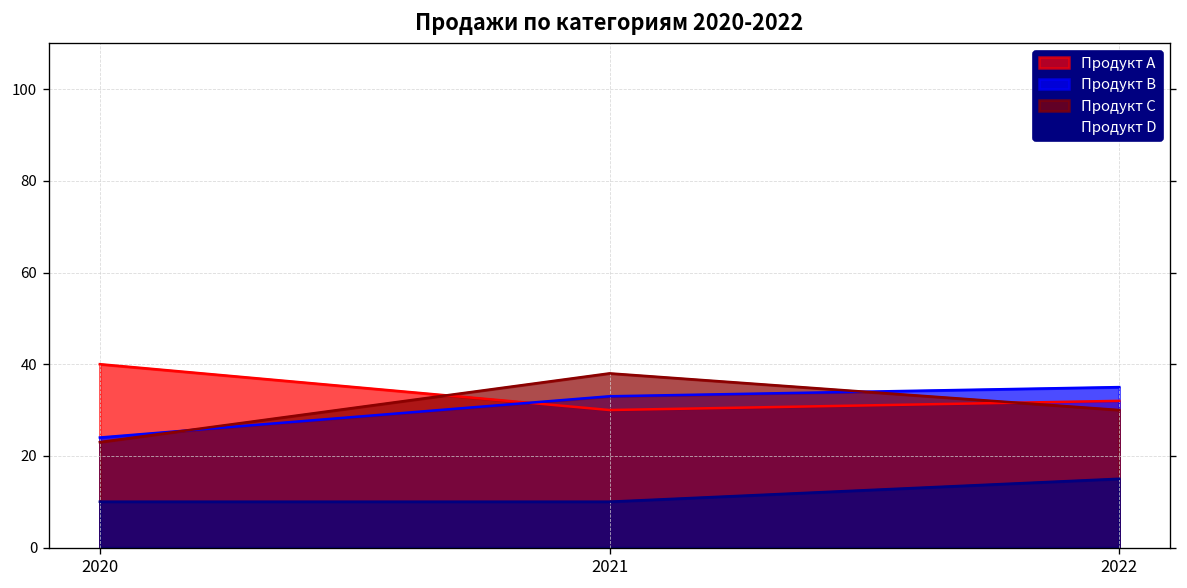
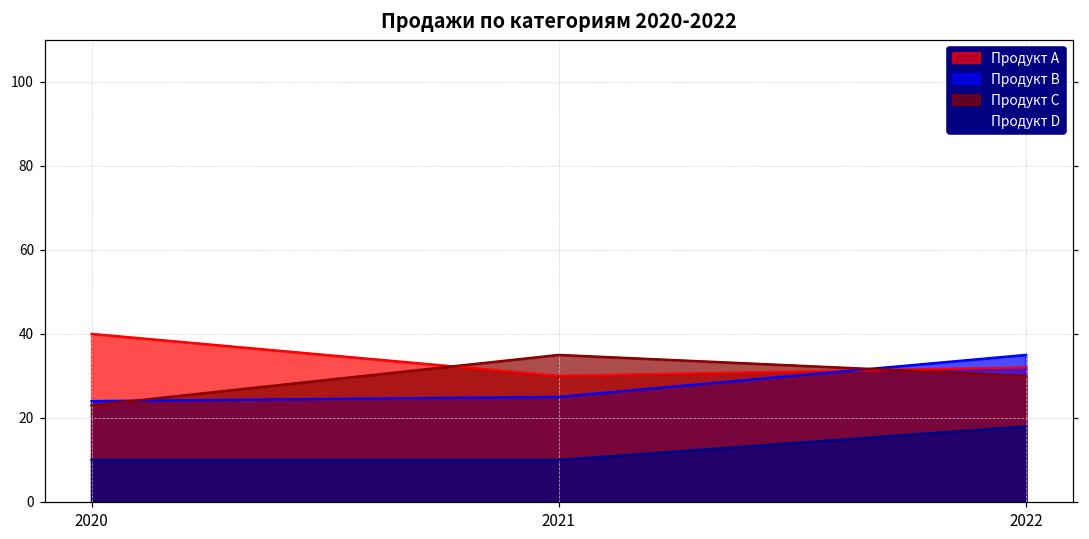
  {
    "Продукт A": {
      "2020": 40,
      "2021": 30,
      "2022": 32
    },
    "Продукт B": {
      "2020": 24,
-     "2021": 33,
+     "2021": 25,
      "2022": 35
    },
    "Продукт C": {
      "2020": 23,
-     "2021": 38,
+     "2021": 35,
      "2022": 30
    },
    "Продукт D": {
      "2020": 10,
      "2021": 10,
-     "2022": 15
+     "2022": 18
    }
  }
